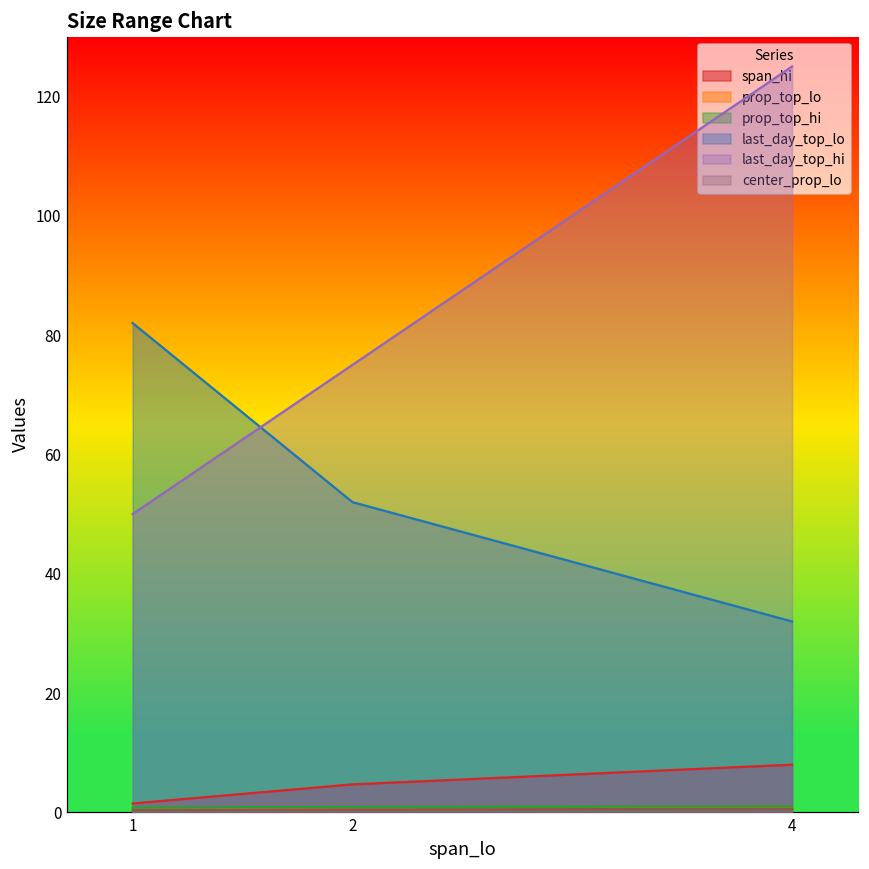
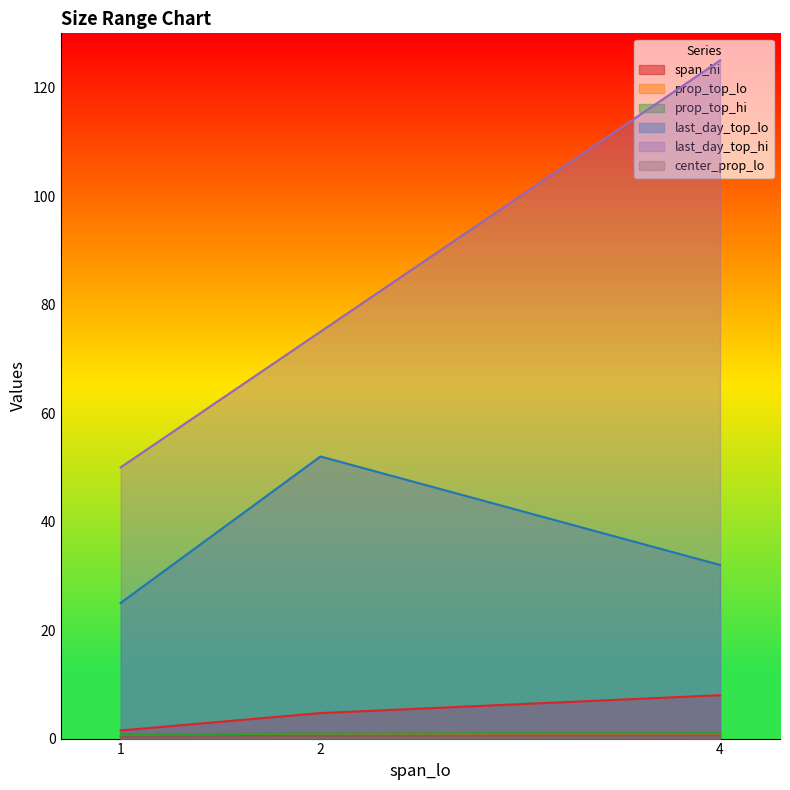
  {
    "span_hi": {
      "1": 2,
      "2": 5,
      "4": 8
    },
    "last_day_top_lo": {
-     "1": 82,
+     "1": 25,
      "2": 52,
      "4": 32
    }
  }
